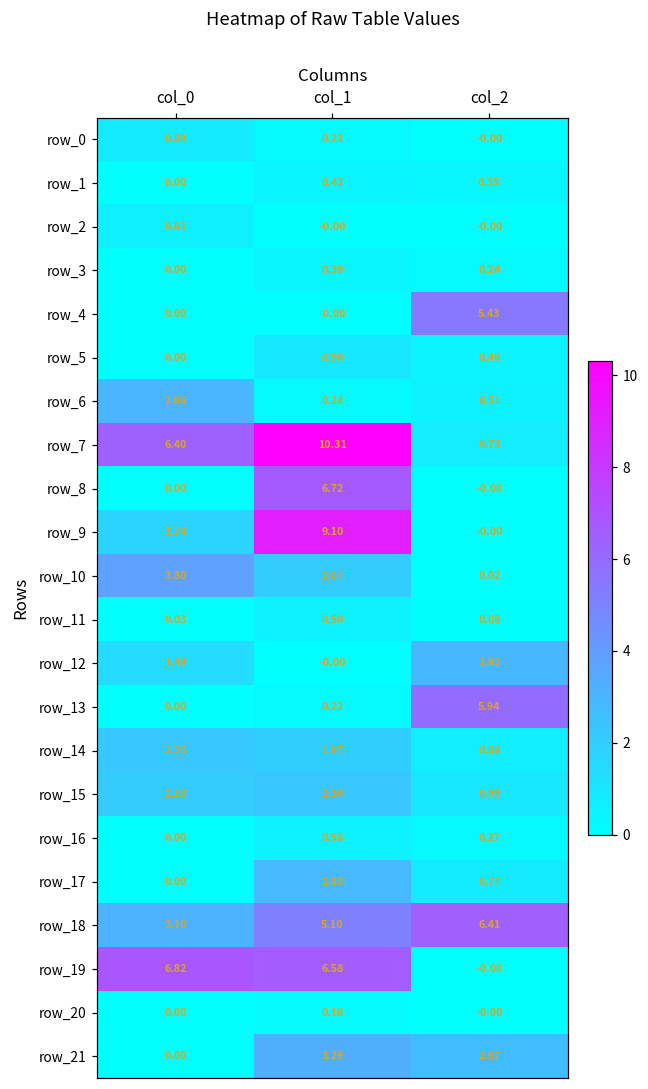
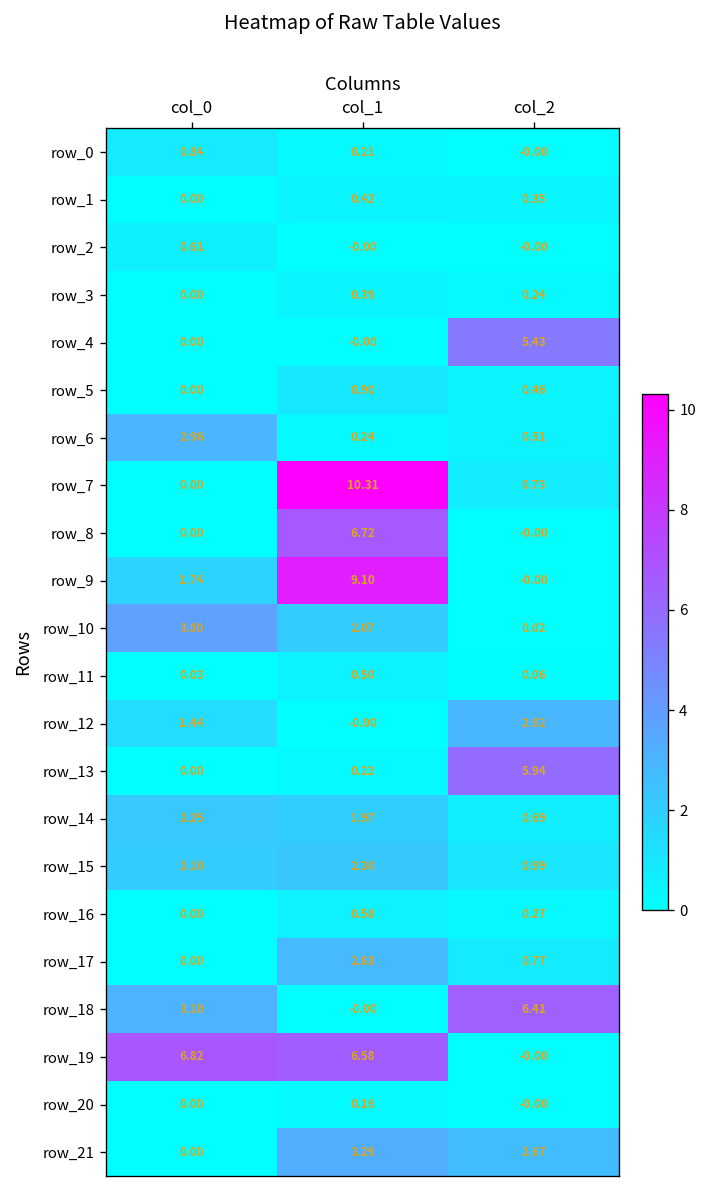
  {
    "row_0": {
      "col_0": 0.84,
      "col_1": 0.21,
      "col_2": -0.00
    },
    "row_1": {
      "col_0": 0.00,
      "col_1": 0.42,
      "col_2": 0.35
    },
    "row_2": {
      "col_0": 0.61,
      "col_1": -0.00,
      "col_2": -0.00
    },
    "row_3": {
      "col_0": 0.00,
      "col_1": 0.39,
      "col_2": 0.24
    },
    "row_4": {
      "col_0": 0.00,
      "col_1": -0.00,
      "col_2": 5.43
    },
    "row_5": {
      "col_0": 0.00,
      "col_1": 0.90,
      "col_2": 0.46
    },
    "row_6": {
      "col_0": 2.96,
      "col_1": 0.24,
      "col_2": 0.51
    },
    "row_7": {
-     "col_0": 6.40,
+     "col_0": 0.00,
      "col_1": 10.31,
      "col_2": 0.73
    },
    "row_8": {
      "col_0": 0.00,
      "col_1": 6.72,
      "col_2": -0.00
    },
    "row_9": {
      "col_0": 1.74,
      "col_1": 9.10,
      "col_2": -0.00
    },
    "row_10": {
      "col_0": 3.80,
      "col_1": 2.07,
      "col_2": 0.02
    },
    "row_11": {
      "col_0": 0.03,
      "col_1": 0.50,
      "col_2": 0.06
    },
    "row_12": {
      "col_0": 1.44,
      "col_1": -0.00,
      "col_2": 2.92
    },
    "row_13": {
      "col_0": 0.00,
      "col_1": 0.22,
      "col_2": 5.94
    },
    "row_14": {
      "col_0": 2.25,
      "col_1": 1.97,
      "col_2": 0.69
    },
    "row_15": {
      "col_0": 2.10,
      "col_1": 2.30,
      "col_2": 0.99
    },
    "row_16": {
      "col_0": 0.00,
      "col_1": 0.58,
      "col_2": 0.27
    },
    "row_17": {
      "col_0": 0.00,
      "col_1": 2.83,
      "col_2": 0.77
    },
    "row_18": {
      "col_0": 3.10,
-     "col_1": 5.10,
+     "col_1": -0.00,
      "col_2": 6.41
    },
    "row_19": {
      "col_0": 6.82,
      "col_1": 6.58,
      "col_2": -0.00
    },
    "row_20": {
      "col_0": 0.00,
      "col_1": 0.16,
      "col_2": -0.00
    },
    "row_21": {
      "col_0": 0.00,
      "col_1": 3.29,
      "col_2": 2.67
    }
  }
